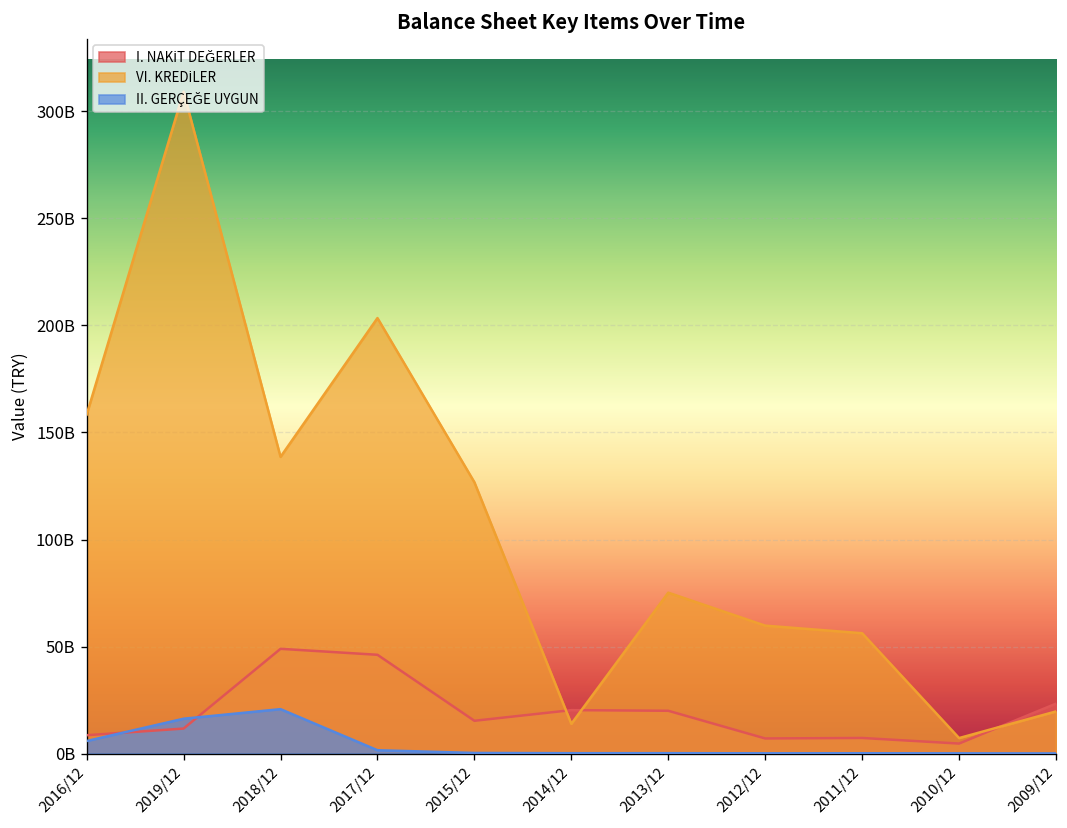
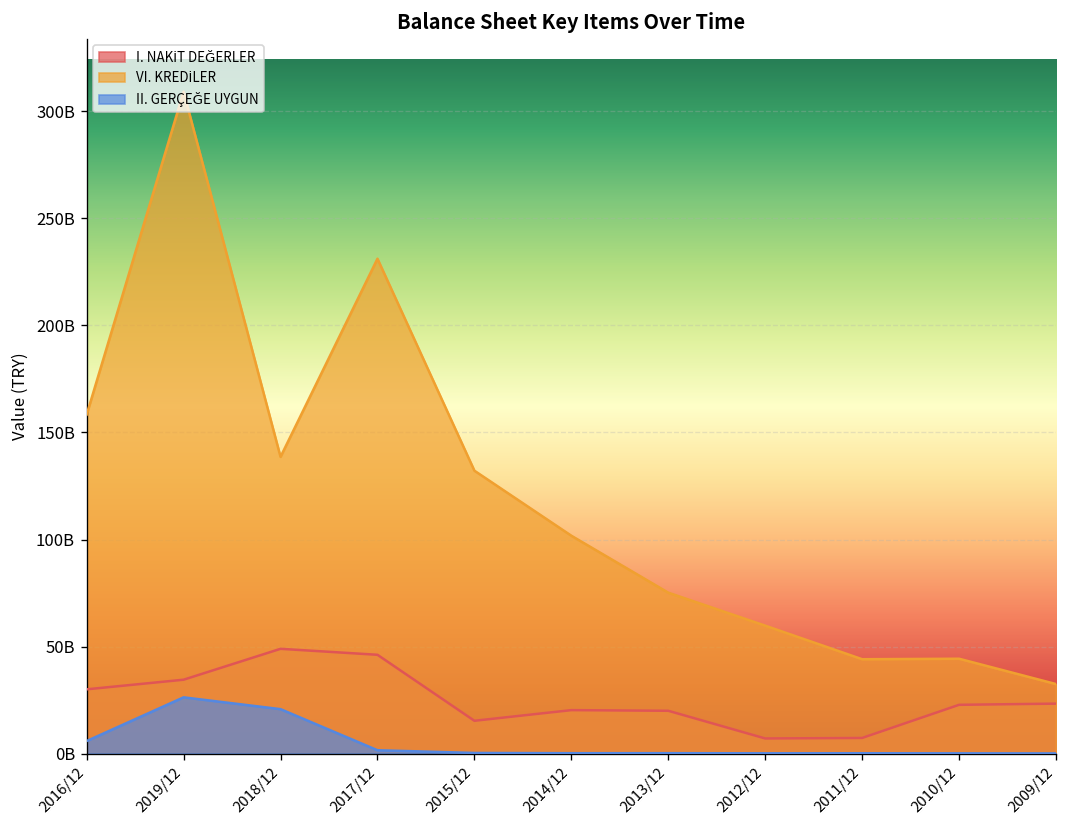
  {
    "I. NAKİT DEĞERLER": {
-     "2016/12": 9000000000,
-     "2019/12": 12000000000,
+     "2016/12": 30000000000,
+     "2019/12": 34000000000,
      "2018/12": 49000000000,
      "2017/12": 46000000000,
      "2015/12": 15000000000,
      "2014/12": 20000000000,
      "2013/12": 20000000000,
      "2012/12": 7000000000,
      "2011/12": 7000000000,
-     "2010/12": 5000000000,
+     "2010/12": 23000000000,
      "2009/12": 23000000000
    },
    "VI. KREDİLER": {
      "2016/12": 158000000000,
      "2018/12": 139000000000,
-     "2017/12": 203000000000,
-     "2015/12": 127000000000,
-     "2014/12": 14000000000,
+     "2017/12": 231000000000,
+     "2015/12": 132000000000,
+     "2014/12": 102000000000,
      "2013/12": 75000000000,
      "2012/12": 60000000000,
-     "2011/12": 56000000000,
-     "2010/12": 7000000000,
-     "2009/12": 20000000000
+     "2011/12": 44000000000,
+     "2010/12": 44000000000,
+     "2009/12": 32000000000
    },
    "II. GERÇEĞE UYGUN": {
      "2016/12": 6000000000,
-     "2019/12": 16000000000,
+     "2019/12": 26000000000,
      "2018/12": 21000000000,
      "2017/12": 2000000000,
      "2015/12": 0,
      "2014/12": 0,
      "2013/12": 0,
      "2012/12": 0,
      "2011/12": 0,
      "2010/12": 0,
      "2009/12": 0
    }
  }
